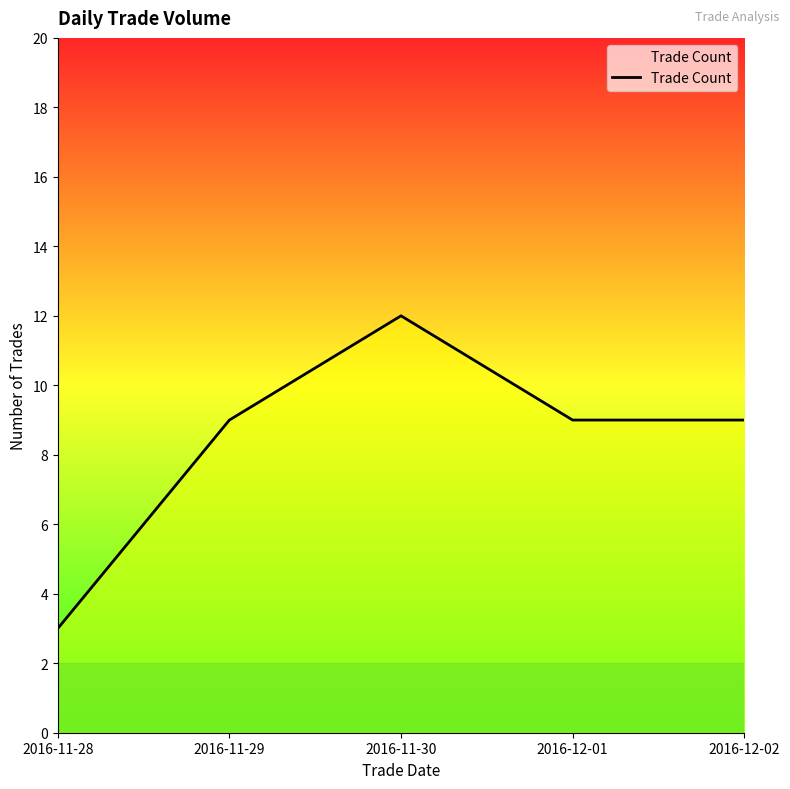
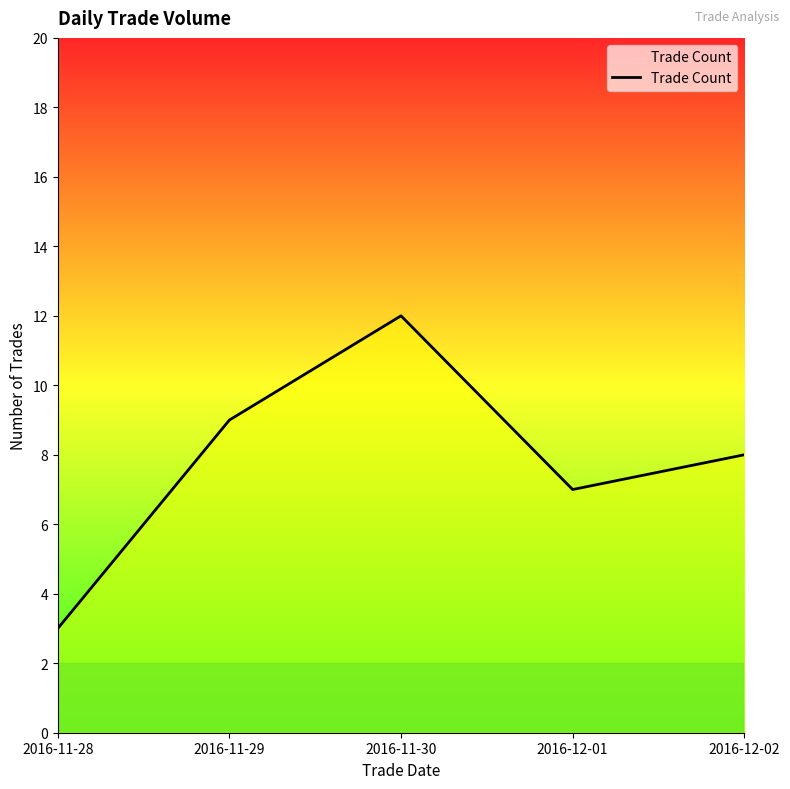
  {
    "2016-11-28": 3,
    "2016-11-29": 9,
    "2016-11-30": 12,
-   "2016-12-01": 9,
-   "2016-12-02": 9
+   "2016-12-01": 7,
+   "2016-12-02": 8
  }
